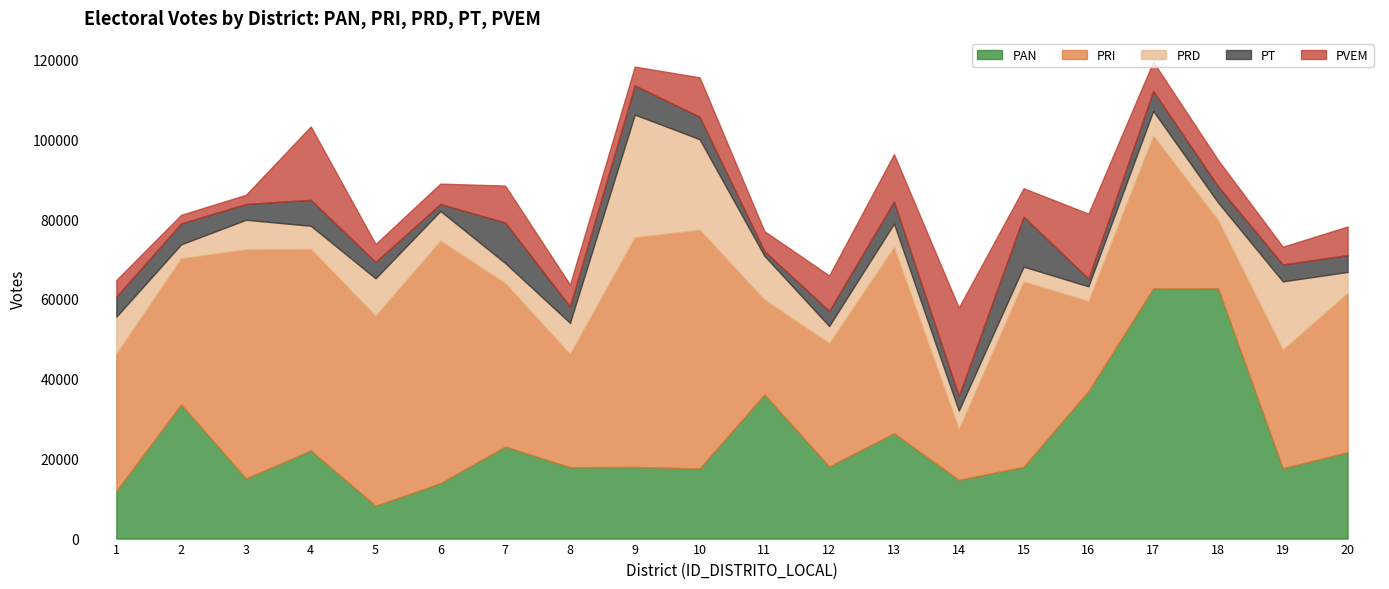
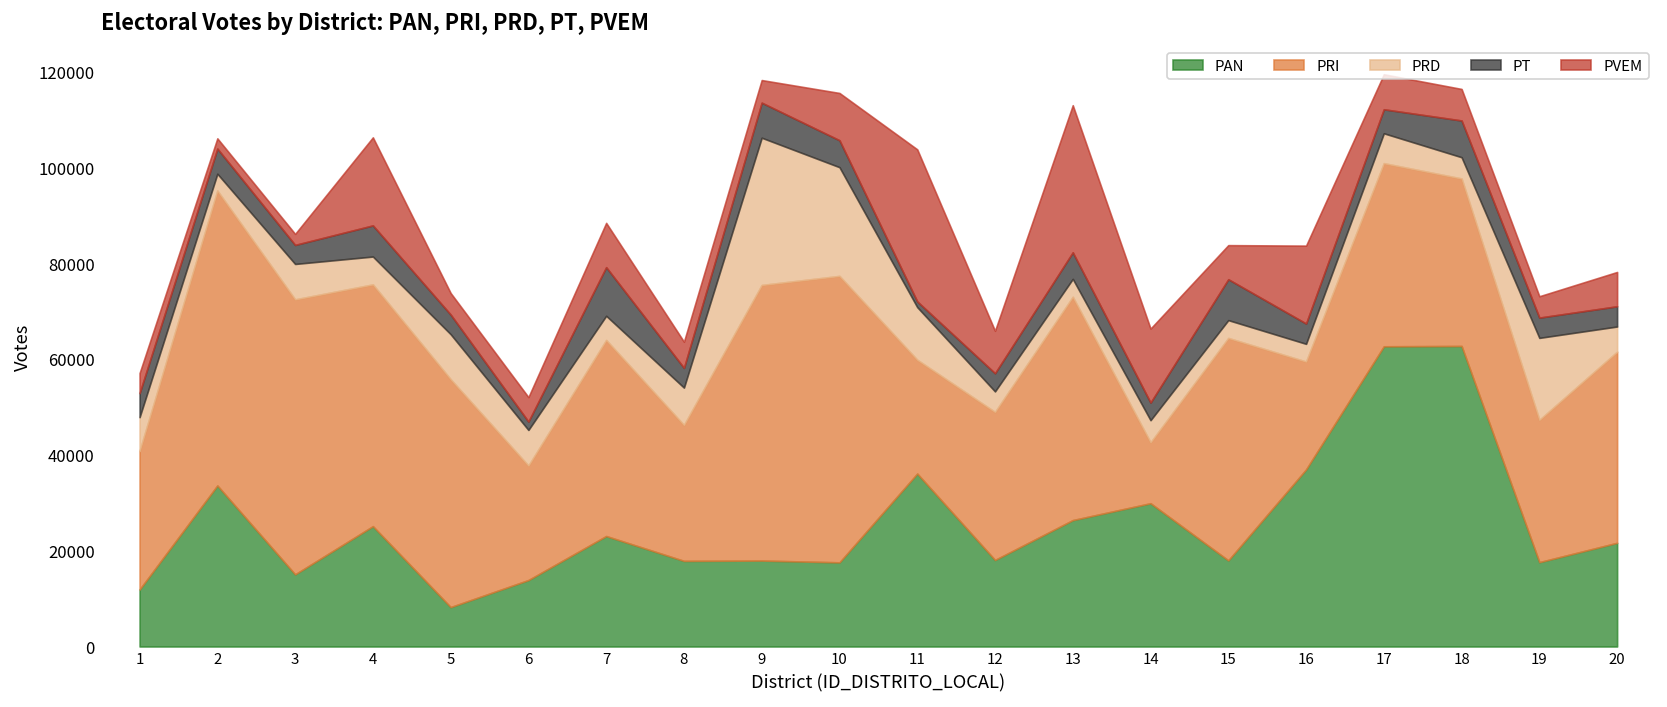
  {
    "PAN": {
      "1": 12000,
      "2": 34000,
      "3": 15000,
-     "4": 22000,
+     "4": 25000,
      "5": 8000,
      "6": 14000,
      "7": 23000,
      "8": 18000,
      "9": 18000,
      "10": 18000,
      "11": 36000,
      "12": 18000,
      "13": 26000,
-     "14": 15000,
+     "14": 30000,
      "15": 18000,
      "16": 37000,
      "17": 63000,
      "18": 63000,
      "19": 18000,
      "20": 22000
    },
    "PRI": {
-     "1": 34000,
-     "2": 37000,
+     "1": 29000,
+     "2": 62000,
      "3": 57000,
      "4": 50000,
      "5": 48000,
-     "6": 61000,
+     "6": 24000,
      "7": 41000,
      "8": 28000,
      "9": 57000,
      "10": 60000,
      "11": 24000,
      "12": 31000,
      "13": 47000,
      "14": 13000,
      "15": 46000,
      "16": 23000,
      "17": 38000,
-     "18": 17000,
+     "18": 35000,
      "19": 30000,
      "20": 40000
    },
    "PRD": {
-     "1": 9000,
+     "1": 7000,
      "2": 4000,
      "3": 7000,
      "4": 6000,
      "5": 9000,
      "6": 7000,
      "7": 5000,
      "8": 8000,
      "9": 31000,
      "10": 23000,
      "11": 11000,
      "12": 4000,
-     "13": 6000,
+     "13": 4000,
      "14": 5000,
      "15": 4000,
      "16": 4000,
      "17": 6000,
      "18": 4000,
      "19": 17000,
      "20": 5000
    },
    "PT": {
      "1": 5000,
      "2": 5000,
      "3": 4000,
      "4": 6000,
      "5": 4000,
      "6": 2000,
      "7": 10000,
      "8": 4000,
      "9": 7000,
      "10": 6000,
      "11": 1000,
      "12": 4000,
      "13": 6000,
      "14": 4000,
-     "15": 13000,
-     "16": 2000,
+     "15": 9000,
+     "16": 4000,
      "17": 5000,
-     "18": 4000,
+     "18": 8000,
      "19": 4000,
      "20": 4000
    },
    "PVEM": {
      "1": 4000,
      "2": 2000,
      "3": 2000,
      "4": 18000,
      "5": 4000,
      "6": 5000,
      "7": 9000,
      "8": 5000,
      "9": 5000,
      "10": 10000,
-     "11": 5000,
+     "11": 32000,
      "12": 9000,
-     "13": 12000,
-     "14": 22000,
+     "13": 31000,
+     "14": 15000,
      "15": 7000,
      "16": 16000,
      "18": 7000,
      "19": 4000,
      "20": 7000
    }
  }
